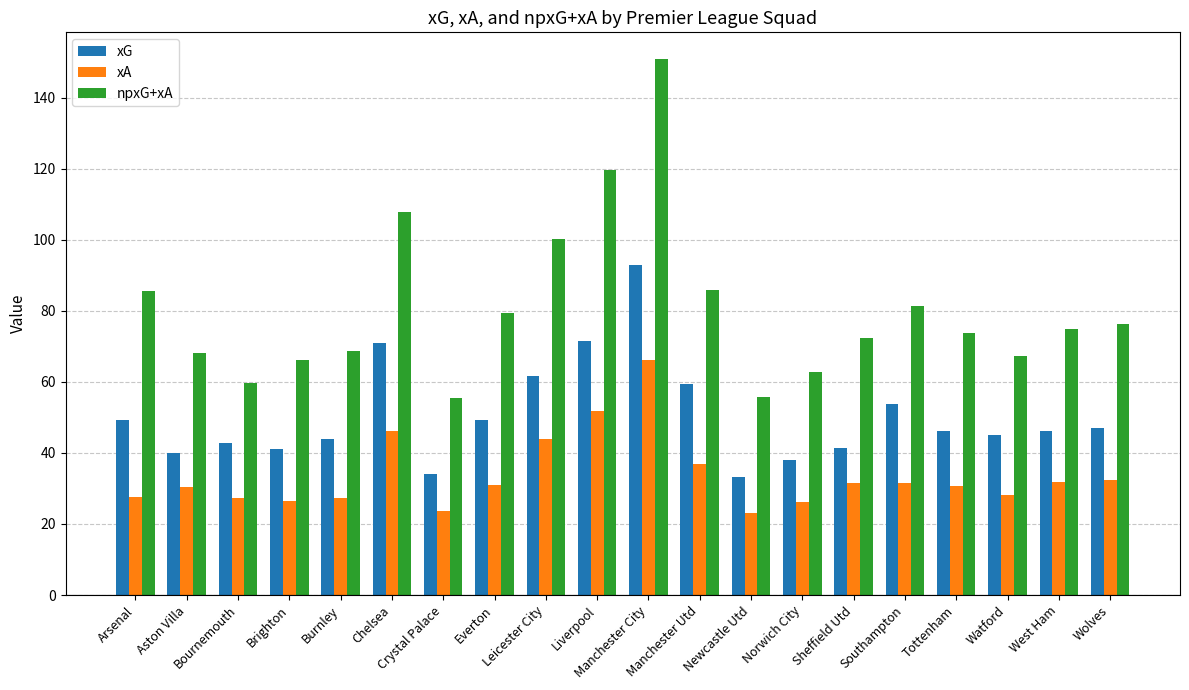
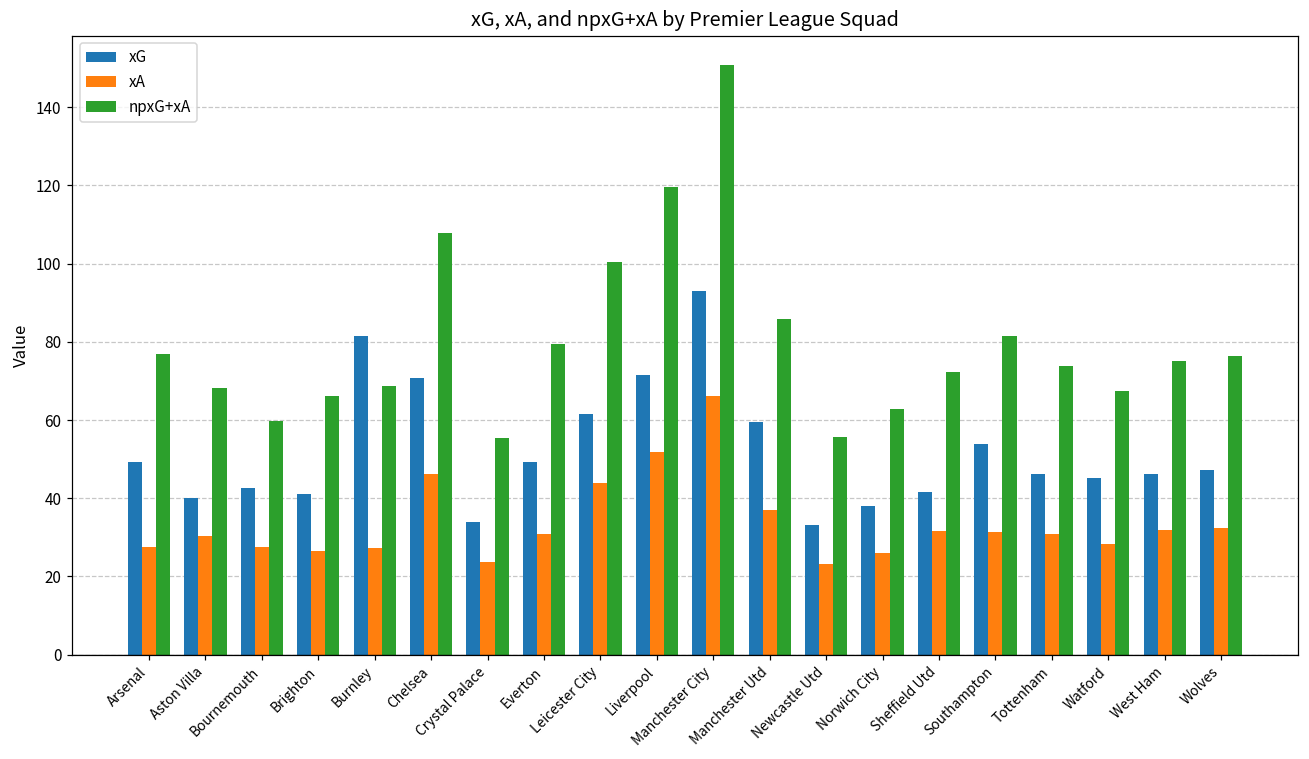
  {
    "xG": {
      "Arsenal": 49,
      "Aston Villa": 40,
      "Bournemouth": 43,
      "Brighton": 41,
-     "Burnley": 44,
+     "Burnley": 81,
      "Chelsea": 71,
      "Crystal Palace": 34,
      "Everton": 49,
      "Leicester City": 62,
      "Liverpool": 72,
      "Manchester City": 93,
      "Manchester Utd": 59,
      "Newcastle Utd": 33,
      "Norwich City": 38,
      "Sheffield Utd": 42,
      "Southampton": 54,
      "Tottenham": 46,
      "Watford": 45,
      "West Ham": 46,
      "Wolves": 47
    },
    "xA": {
      "Arsenal": 28,
      "Aston Villa": 30,
      "Bournemouth": 27,
      "Brighton": 27,
      "Burnley": 27,
      "Chelsea": 46,
      "Crystal Palace": 24,
      "Everton": 31,
      "Leicester City": 44,
      "Liverpool": 52,
      "Manchester City": 66,
      "Manchester Utd": 37,
      "Newcastle Utd": 23,
      "Norwich City": 26,
      "Sheffield Utd": 32,
      "Southampton": 31,
      "Tottenham": 31,
      "Watford": 28,
      "West Ham": 32,
      "Wolves": 32
    },
    "npxG+xA": {
-     "Arsenal": 86,
+     "Arsenal": 77,
      "Aston Villa": 68,
      "Bournemouth": 60,
      "Brighton": 66,
      "Burnley": 69,
      "Chelsea": 108,
      "Crystal Palace": 56,
      "Everton": 79,
      "Leicester City": 100,
      "Liverpool": 120,
      "Manchester City": 151,
      "Manchester Utd": 86,
      "Newcastle Utd": 56,
      "Norwich City": 63,
      "Sheffield Utd": 72,
      "Southampton": 81,
      "Tottenham": 74,
      "Watford": 67,
      "West Ham": 75,
      "Wolves": 76
    }
  }
